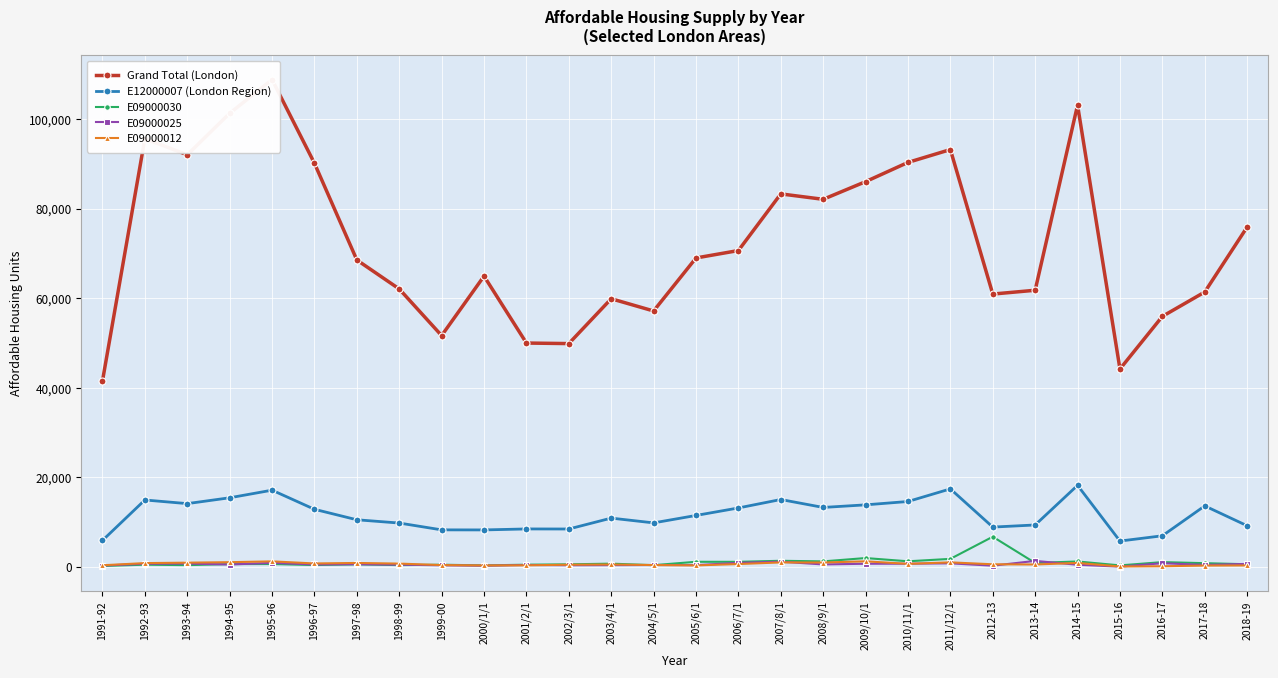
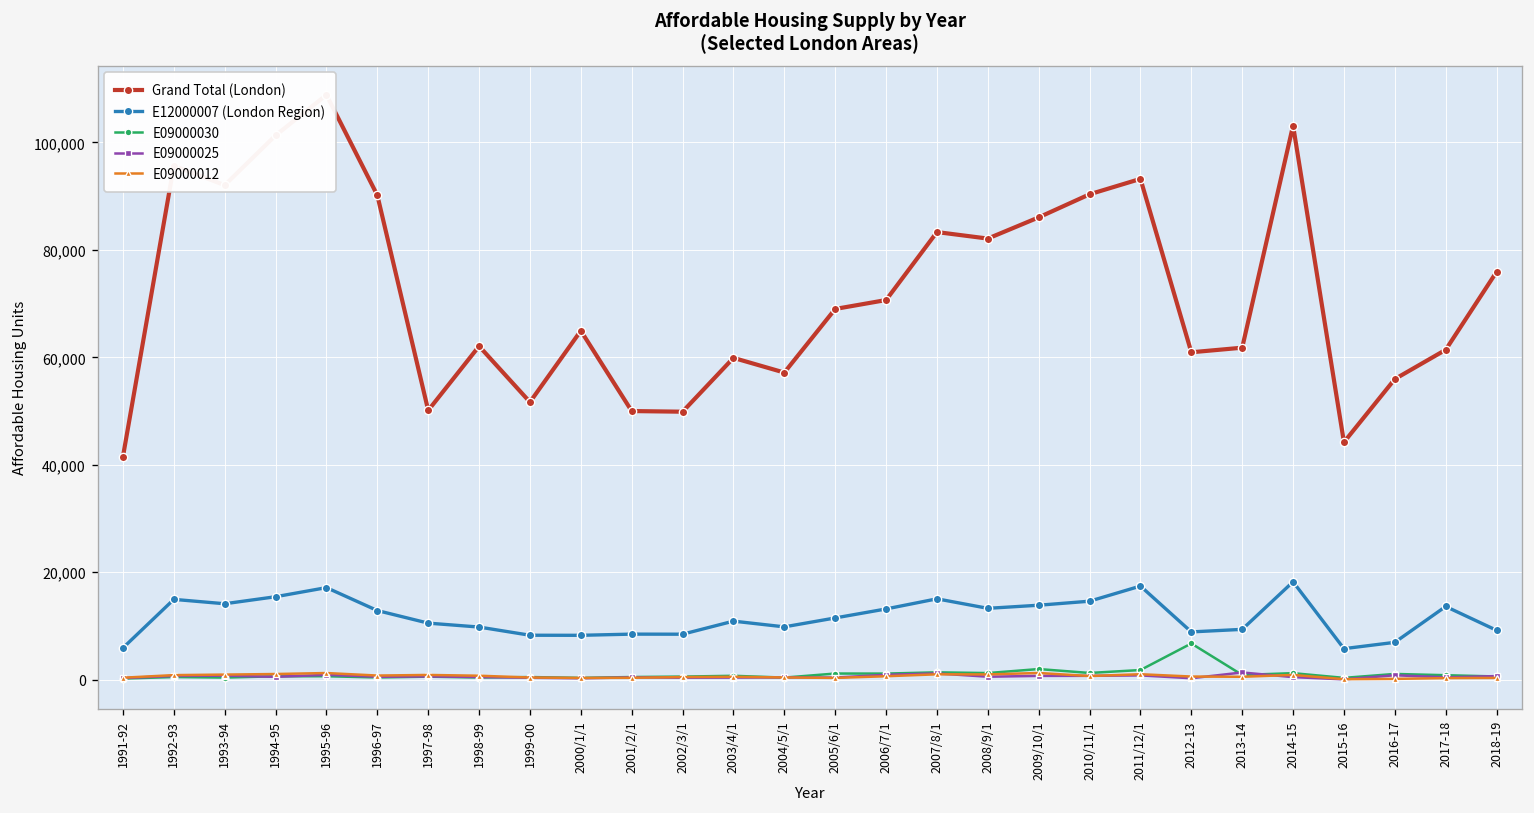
  {
    "Grand Total (London)": {
      "1991-92": "42,000",
      "1993-94": "92,000",
      "1996-97": "90,000",
-     "1997-98": "69,000",
+     "1997-98": "50,000",
      "1998-99": "62,000",
      "1999-00": "52,000",
      "2000/1/1": "65,000",
      "2001/2/1": "50,000",
      "2002/3/1": "50,000",
      "2003/4/1": "60,000",
      "2004/5/1": "57,000",
      "2005/6/1": "69,000",
      "2006/7/1": "71,000",
      "2007/8/1": "83,000",
      "2008/9/1": "82,000",
      "2009/10/1": "86,000",
      "2010/11/1": "90,000",
      "2011/12/1": "93,000",
      "2012-13": "61,000",
      "2013-14": "62,000",
      "2014-15": "103,000",
      "2015-16": "44,000",
      "2016-17": "56,000",
      "2017-18": "61,000",
      "2018-19": "76,000"
    },
    "E12000007 (London Region)": {
      "1991-92": "6,000",
      "1992-93": "15,000",
      "1993-94": "14,000",
      "1994-95": "15,000",
      "1995-96": "17,000",
      "1996-97": "13,000",
      "1997-98": "11,000",
      "1998-99": "10,000",
      "1999-00": "8,000",
      "2000/1/1": "8,000",
      "2001/2/1": "8,000",
      "2002/3/1": "8,000",
      "2003/4/1": "11,000",
      "2004/5/1": "10,000",
      "2005/6/1": "12,000",
      "2006/7/1": "13,000",
      "2007/8/1": "15,000",
      "2008/9/1": "13,000",
      "2009/10/1": "14,000",
      "2010/11/1": "15,000",
      "2011/12/1": "17,000",
      "2012-13": "9,000",
      "2013-14": "9,000",
      "2014-15": "18,000",
      "2015-16": "6,000",
      "2016-17": "7,000",
      "2017-18": "14,000",
      "2018-19": "9,000"
    },
    "E09000030": {
      "2005/6/1": "1,000",
      "2009/10/1": "2,000",
      "2011/12/1": "2,000",
      "2012-13": "7,000"
    },
    "E09000012": {
      "2016-17": "0"
    }
  }
